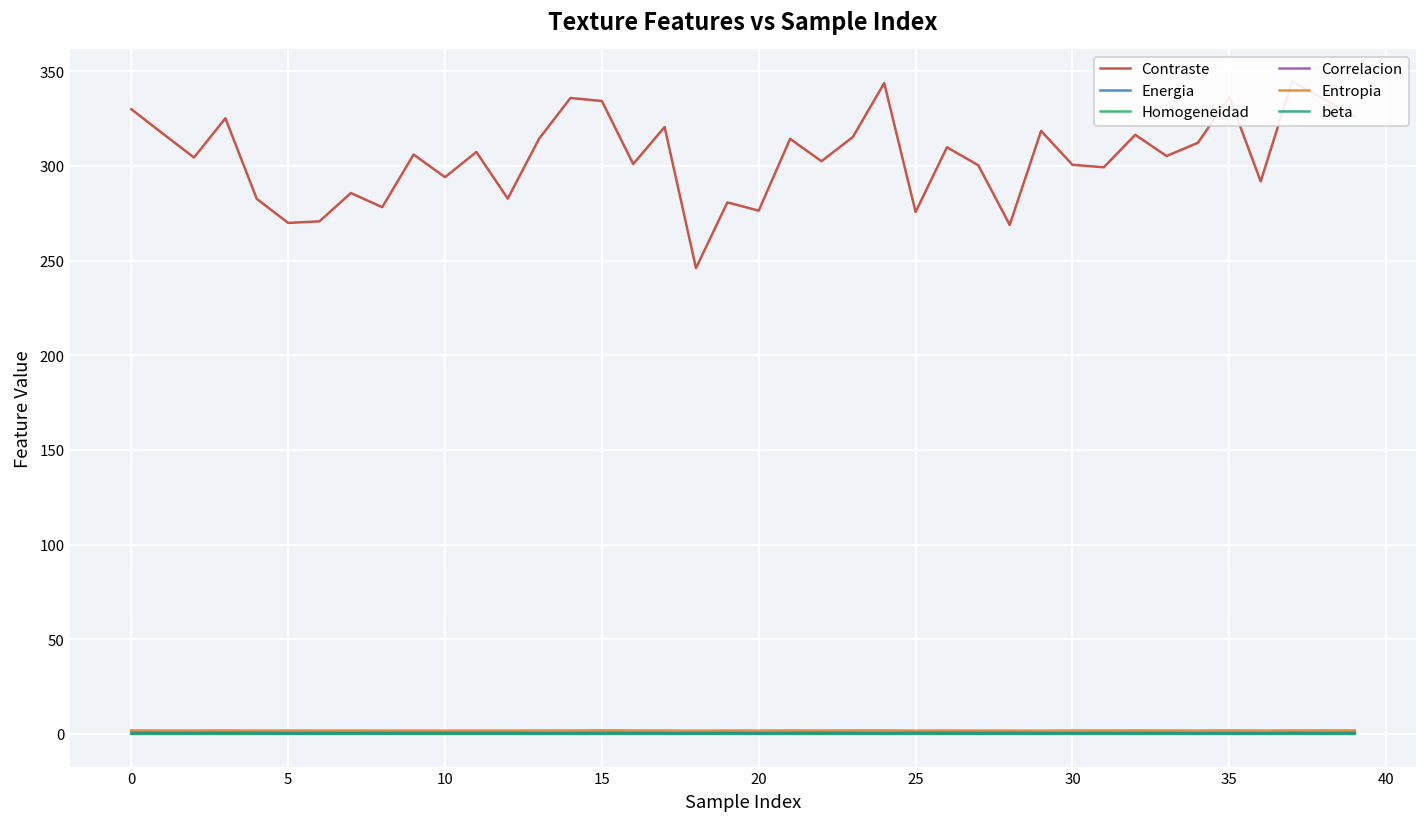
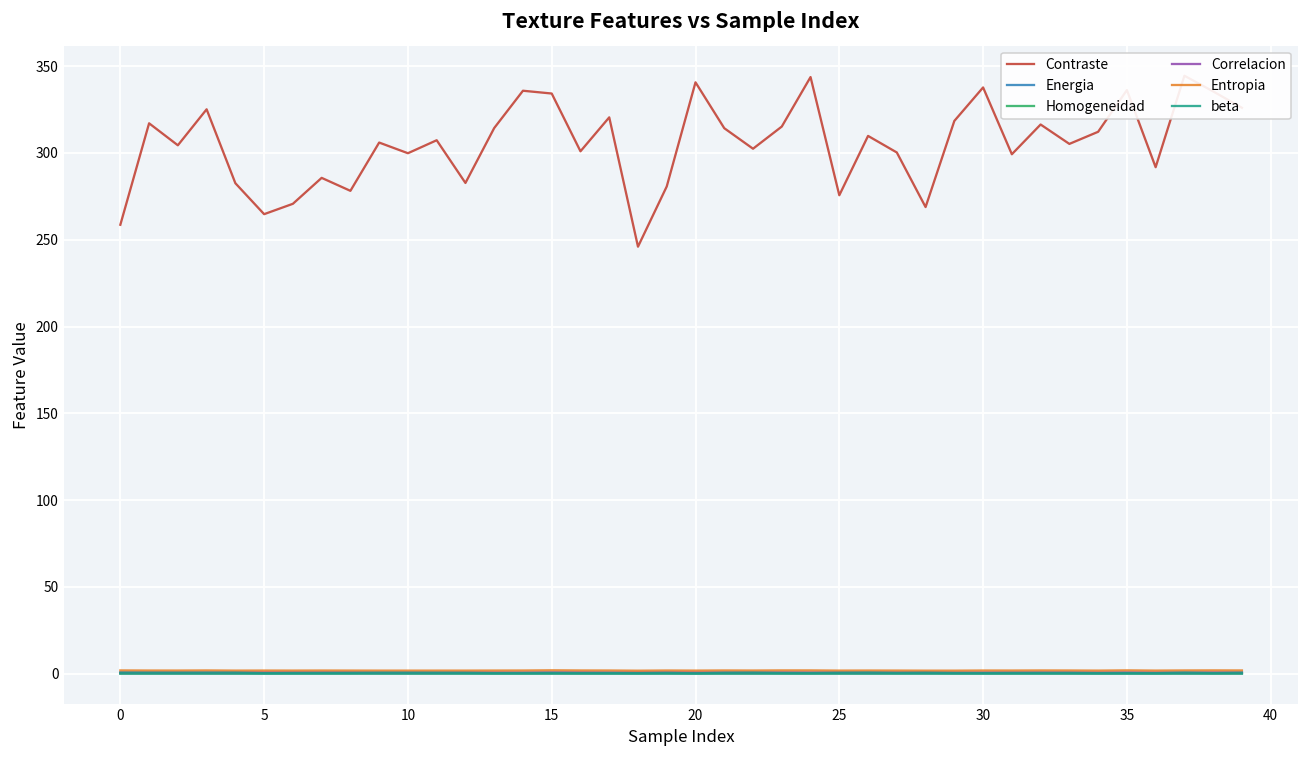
  {
    "Contraste": {
-     "0": 330,
-     "5": 270,
-     "10": 294,
+     "0": 259,
+     "5": 265,
+     "10": 300,
      "15": 334,
-     "20": 276,
+     "20": 341,
      "25": 276,
-     "30": 301
+     "30": 338
    }
  }
